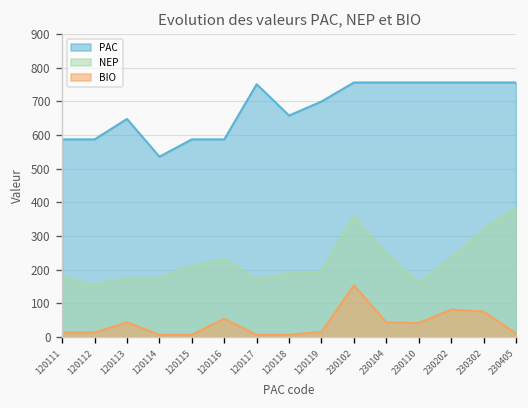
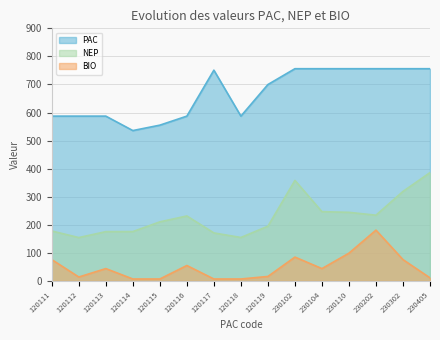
  {
    "PAC": {
      "120111": 590,
      "120112": 590,
-     "120113": 650,
+     "120113": 590,
      "120114": 540,
-     "120115": 590,
+     "120115": 560,
      "120116": 590,
      "120117": 750,
-     "120118": 660,
+     "120118": 590,
      "120119": 700,
      "230102": 760,
      "230104": 760,
      "230110": 760,
      "230202": 760,
      "230302": 760,
      "230405": 760
    },
    "NEP": {
      "120111": 180,
      "120112": 150,
      "120113": 180,
      "120114": 180,
      "120115": 210,
      "120116": 230,
      "120117": 170,
-     "120118": 190,
+     "120118": 150,
      "120119": 200,
      "230102": 360,
      "230104": 250,
-     "230110": 160,
+     "230110": 240,
      "230202": 230,
      "230302": 320,
      "230405": 390
    },
    "BIO": {
-     "120111": 10,
+     "120111": 80,
      "120112": 10,
      "120113": 40,
      "120114": 10,
      "120115": 10,
      "120116": 60,
      "120117": 10,
      "120118": 10,
      "120119": 20,
-     "230102": 150,
+     "230102": 90,
      "230104": 40,
-     "230110": 40,
-     "230202": 80,
+     "230110": 100,
+     "230202": 180,
      "230302": 80,
      "230405": 10
    }
  }
